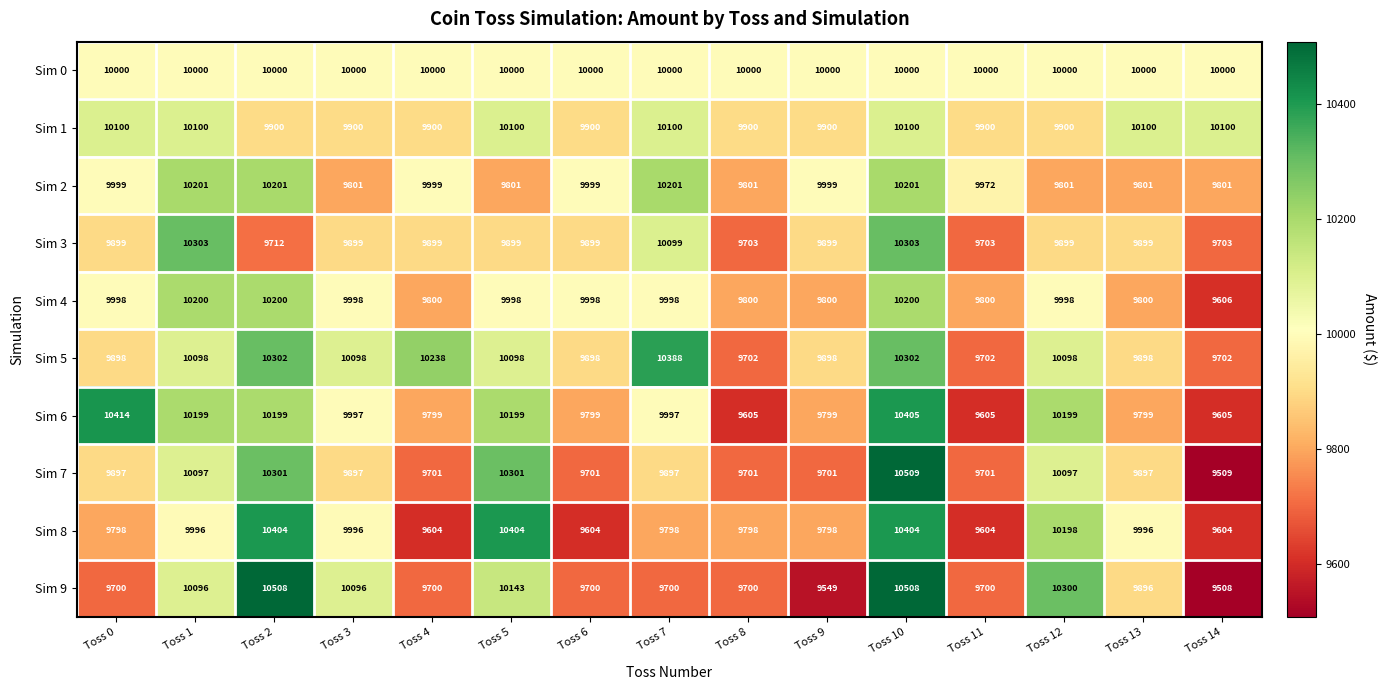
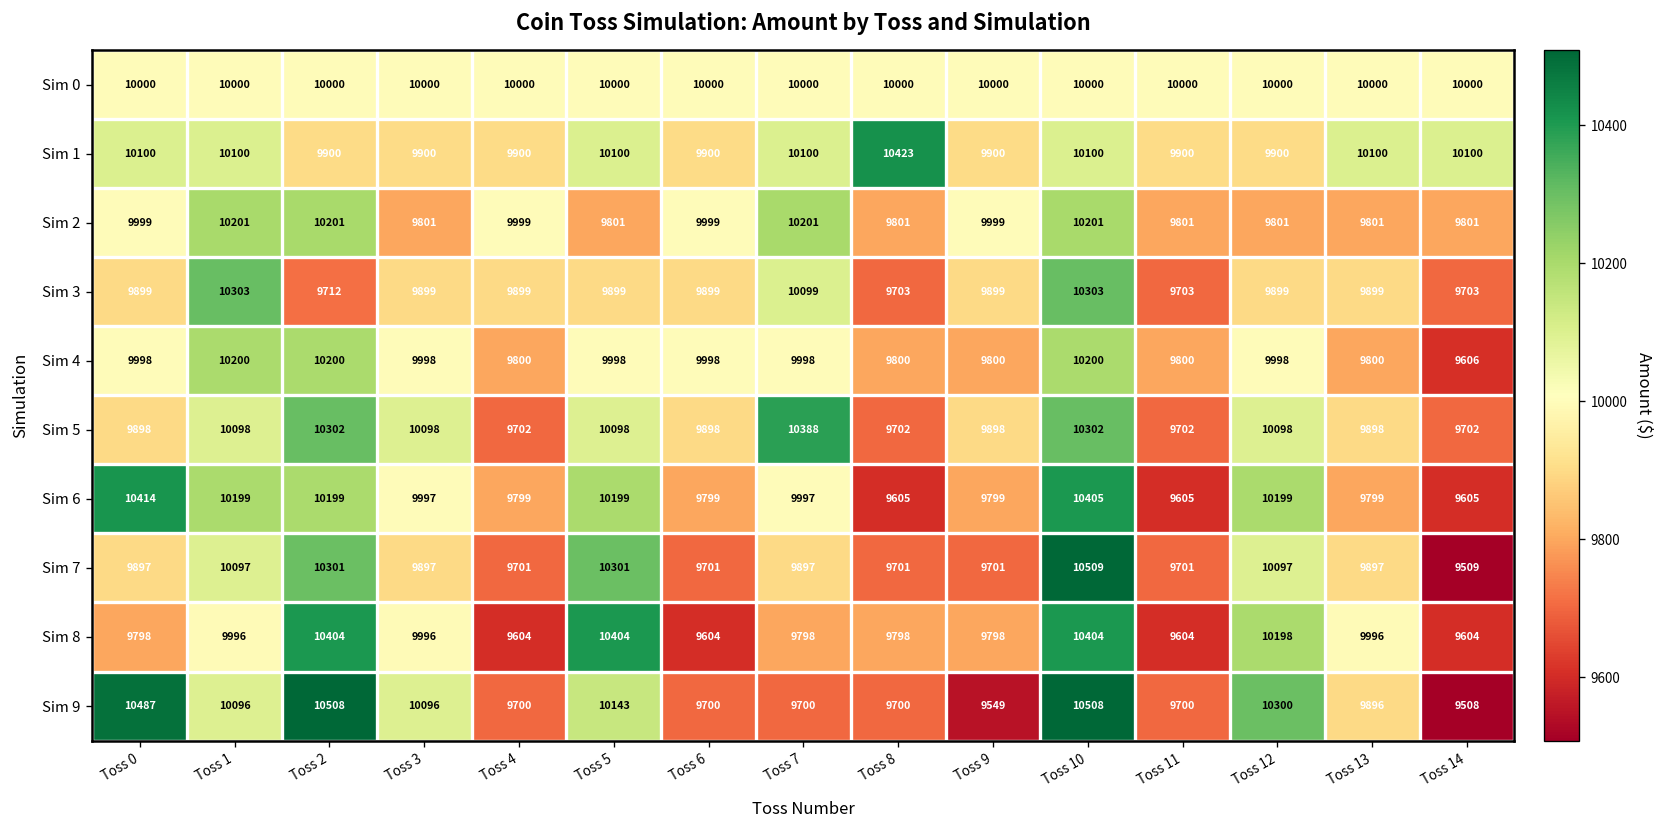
  {
    "Sim 0": {
      "Toss 0": 10000,
      "Toss 1": 10000,
      "Toss 2": 10000,
      "Toss 3": 10000,
      "Toss 4": 10000,
      "Toss 5": 10000,
      "Toss 6": 10000,
      "Toss 7": 10000,
      "Toss 8": 10000,
      "Toss 9": 10000,
      "Toss 10": 10000,
      "Toss 11": 10000,
      "Toss 12": 10000,
      "Toss 13": 10000,
      "Toss 14": 10000
    },
    "Sim 1": {
      "Toss 0": 10100,
      "Toss 1": 10100,
      "Toss 2": 9900,
      "Toss 3": 9900,
      "Toss 4": 9900,
      "Toss 5": 10100,
      "Toss 6": 9900,
      "Toss 7": 10100,
-     "Toss 8": 9900,
+     "Toss 8": 10423,
      "Toss 9": 9900,
      "Toss 10": 10100,
      "Toss 11": 9900,
      "Toss 12": 9900,
      "Toss 13": 10100,
      "Toss 14": 10100
    },
    "Sim 2": {
      "Toss 0": 9999,
      "Toss 1": 10201,
      "Toss 2": 10201,
      "Toss 3": 9801,
      "Toss 4": 9999,
      "Toss 5": 9801,
      "Toss 6": 9999,
      "Toss 7": 10201,
      "Toss 8": 9801,
      "Toss 9": 9999,
      "Toss 10": 10201,
-     "Toss 11": 9972,
+     "Toss 11": 9801,
      "Toss 12": 9801,
      "Toss 13": 9801,
      "Toss 14": 9801
    },
    "Sim 3": {
      "Toss 0": 9899,
      "Toss 1": 10303,
      "Toss 2": 9712,
      "Toss 3": 9899,
      "Toss 4": 9899,
      "Toss 5": 9899,
      "Toss 6": 9899,
      "Toss 7": 10099,
      "Toss 8": 9703,
      "Toss 9": 9899,
      "Toss 10": 10303,
      "Toss 11": 9703,
      "Toss 12": 9899,
      "Toss 13": 9899,
      "Toss 14": 9703
    },
    "Sim 4": {
      "Toss 0": 9998,
      "Toss 1": 10200,
      "Toss 2": 10200,
      "Toss 3": 9998,
      "Toss 4": 9800,
      "Toss 5": 9998,
      "Toss 6": 9998,
      "Toss 7": 9998,
      "Toss 8": 9800,
      "Toss 9": 9800,
      "Toss 10": 10200,
      "Toss 11": 9800,
      "Toss 12": 9998,
      "Toss 13": 9800,
      "Toss 14": 9606
    },
    "Sim 5": {
      "Toss 0": 9898,
      "Toss 1": 10098,
      "Toss 2": 10302,
      "Toss 3": 10098,
-     "Toss 4": 10238,
+     "Toss 4": 9702,
      "Toss 5": 10098,
      "Toss 6": 9898,
      "Toss 7": 10388,
      "Toss 8": 9702,
      "Toss 9": 9898,
      "Toss 10": 10302,
      "Toss 11": 9702,
      "Toss 12": 10098,
      "Toss 13": 9898,
      "Toss 14": 9702
    },
    "Sim 6": {
      "Toss 0": 10414,
      "Toss 1": 10199,
      "Toss 2": 10199,
      "Toss 3": 9997,
      "Toss 4": 9799,
      "Toss 5": 10199,
      "Toss 6": 9799,
      "Toss 7": 9997,
      "Toss 8": 9605,
      "Toss 9": 9799,
      "Toss 10": 10405,
      "Toss 11": 9605,
      "Toss 12": 10199,
      "Toss 13": 9799,
      "Toss 14": 9605
    },
    "Sim 7": {
      "Toss 0": 9897,
      "Toss 1": 10097,
      "Toss 2": 10301,
      "Toss 3": 9897,
      "Toss 4": 9701,
      "Toss 5": 10301,
      "Toss 6": 9701,
      "Toss 7": 9897,
      "Toss 8": 9701,
      "Toss 9": 9701,
      "Toss 10": 10509,
      "Toss 11": 9701,
      "Toss 12": 10097,
      "Toss 13": 9897,
      "Toss 14": 9509
    },
    "Sim 8": {
      "Toss 0": 9798,
      "Toss 1": 9996,
      "Toss 2": 10404,
      "Toss 3": 9996,
      "Toss 4": 9604,
      "Toss 5": 10404,
      "Toss 6": 9604,
      "Toss 7": 9798,
      "Toss 8": 9798,
      "Toss 9": 9798,
      "Toss 10": 10404,
      "Toss 11": 9604,
      "Toss 12": 10198,
      "Toss 13": 9996,
      "Toss 14": 9604
    },
    "Sim 9": {
-     "Toss 0": 9700,
+     "Toss 0": 10487,
      "Toss 1": 10096,
      "Toss 2": 10508,
      "Toss 3": 10096,
      "Toss 4": 9700,
      "Toss 5": 10143,
      "Toss 6": 9700,
      "Toss 7": 9700,
      "Toss 8": 9700,
      "Toss 9": 9549,
      "Toss 10": 10508,
      "Toss 11": 9700,
      "Toss 12": 10300,
      "Toss 13": 9896,
      "Toss 14": 9508
    }
  }
